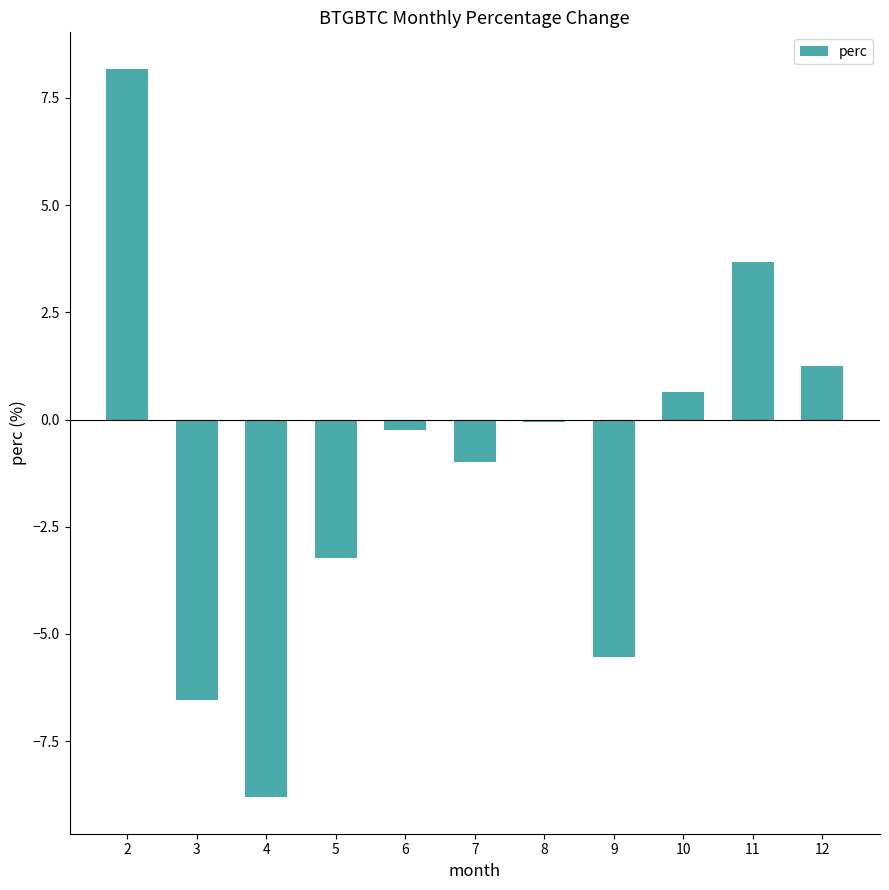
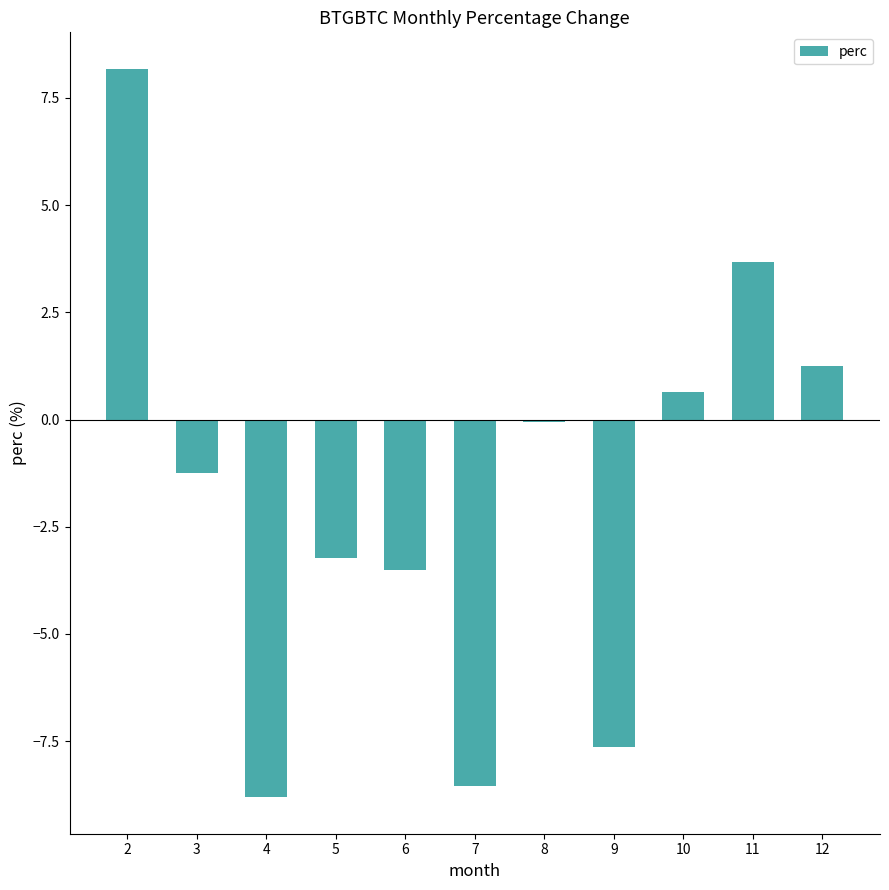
  {
    "2": 8.2,
-   "3": -6.5,
+   "3": -1.2,
    "4": -8.8,
    "5": -3.2,
-   "6": -0.2,
-   "7": -1.0,
+   "6": -3.5,
+   "7": -8.5,
    "8": -0.1,
-   "9": -5.5,
+   "9": -7.6,
    "10": 0.6,
    "11": 3.7,
    "12": 1.2
  }
